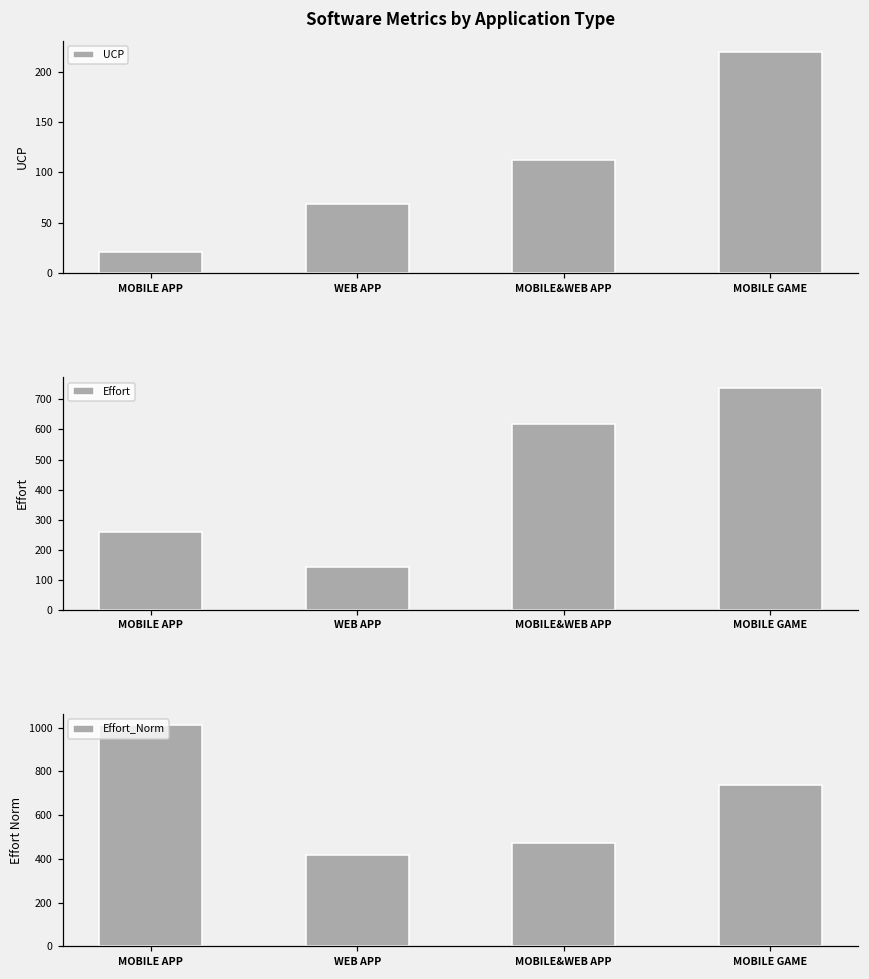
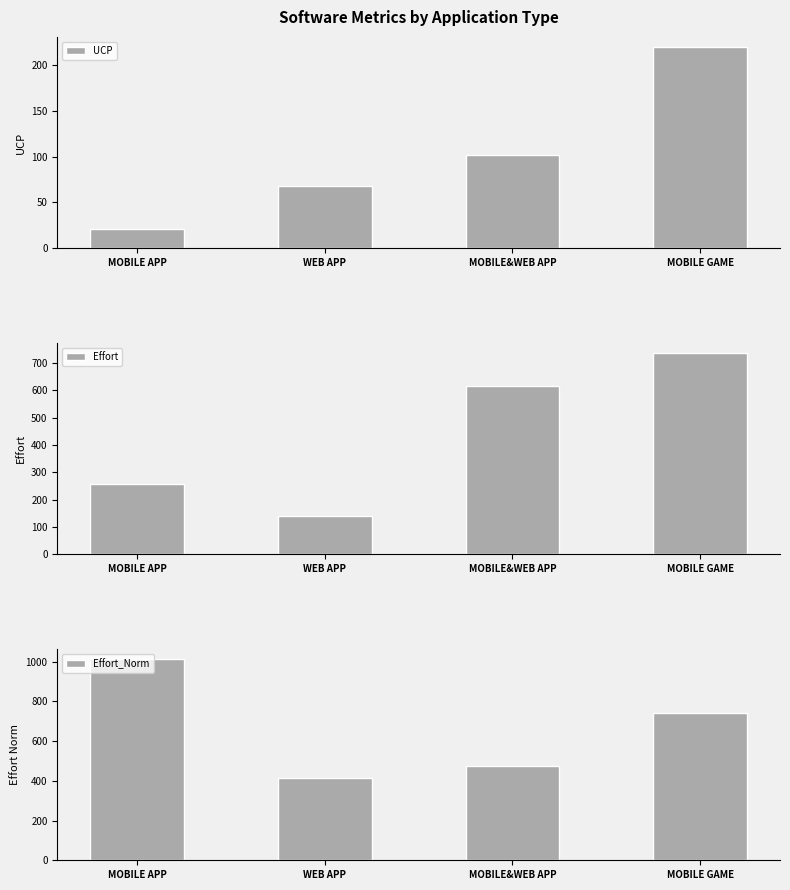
  {
    "Software Metrics by Application Type": {
      "MOBILE APP": 20,
      "WEB APP": 70,
-     "MOBILE&WEB APP": 110,
+     "MOBILE&WEB APP": 100,
      "MOBILE GAME": 220
    }
  }
